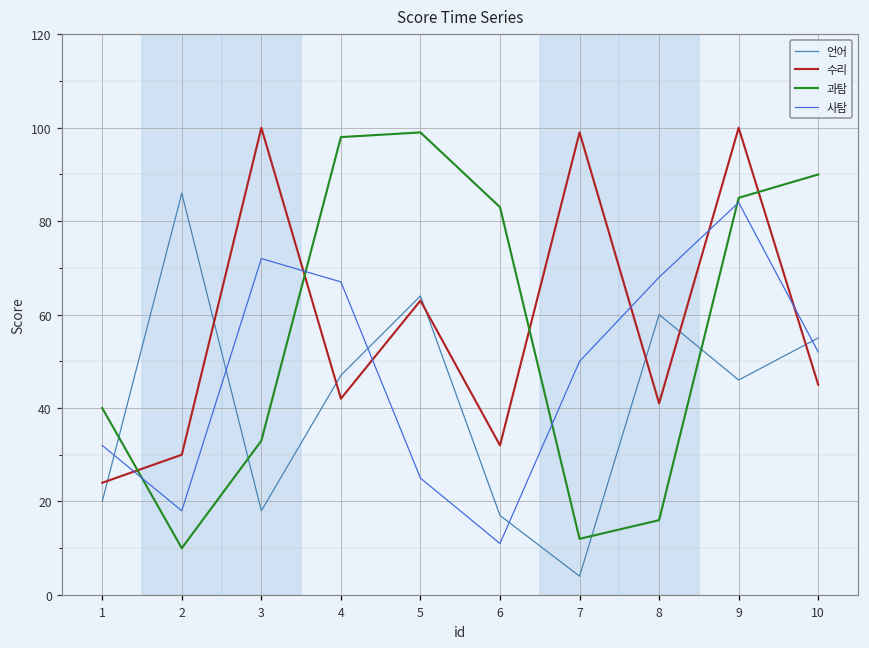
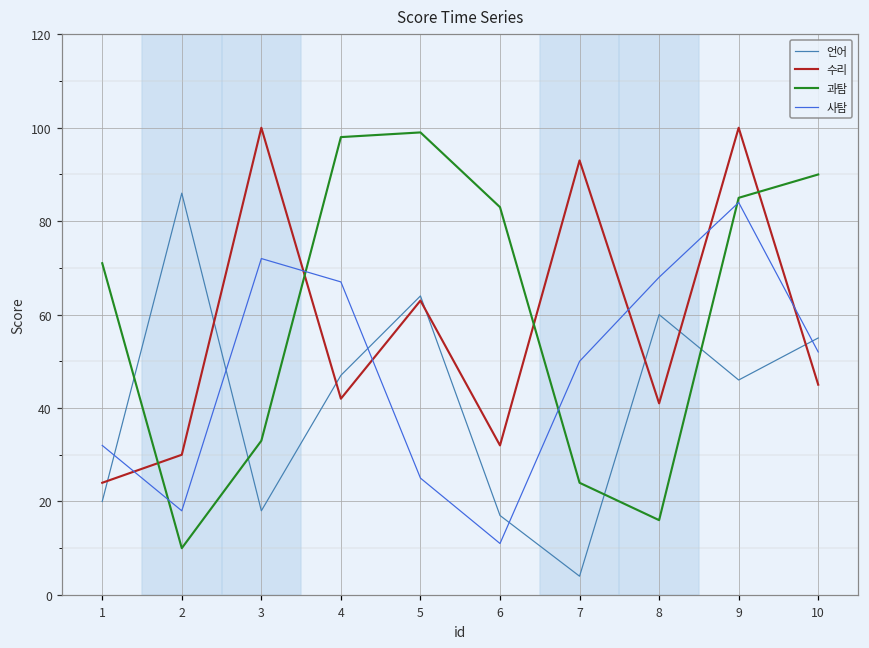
  {
    "수리": {
      "1": 24,
      "2": 30,
      "3": 100,
      "4": 42,
      "5": 63,
      "6": 32,
-     "7": 99,
+     "7": 93,
      "8": 41,
      "9": 100,
      "10": 45
    },
    "과탐": {
-     "1": 40,
+     "1": 71,
      "2": 10,
      "3": 33,
      "4": 98,
      "5": 99,
      "6": 83,
-     "7": 12,
+     "7": 24,
      "8": 16,
      "9": 85,
      "10": 90
    }
  }
